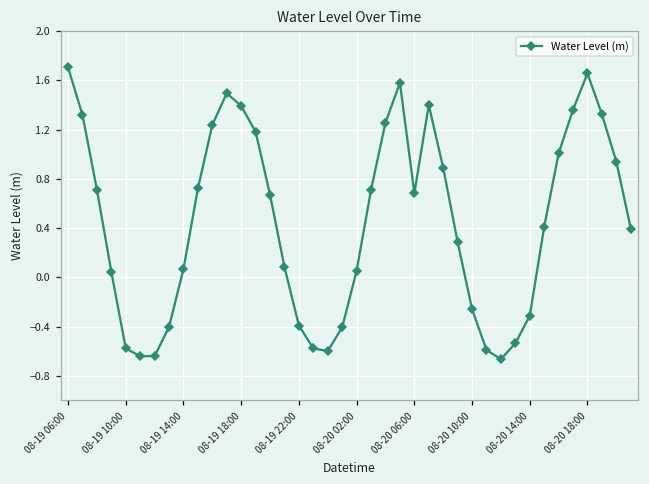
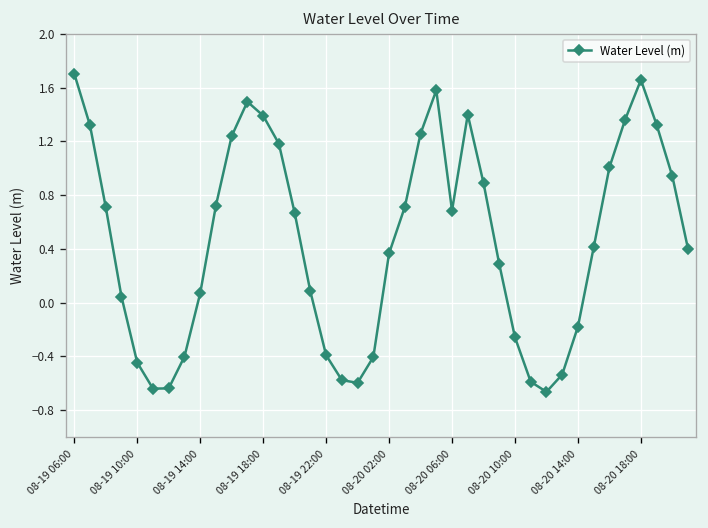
  {
    "08-19 06:00": 1.70,
-   "08-19 10:00": -0.58,
+   "08-19 10:00": -0.45,
    "08-19 14:00": 0.07,
    "08-19 18:00": 1.39,
    "08-19 22:00": -0.39,
-   "08-20 02:00": 0.05,
+   "08-20 02:00": 0.37,
    "08-20 06:00": 0.68,
    "08-20 10:00": -0.26,
-   "08-20 14:00": -0.31,
+   "08-20 14:00": -0.18,
    "08-20 18:00": 1.66
  }
